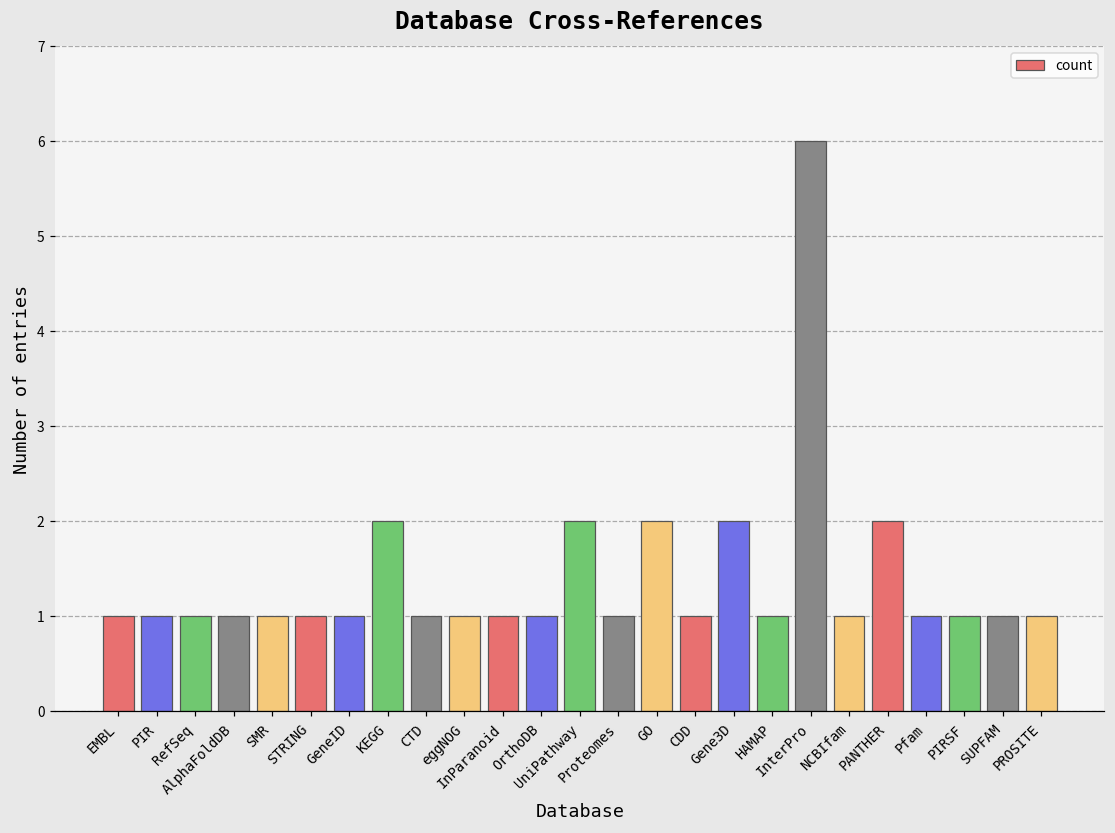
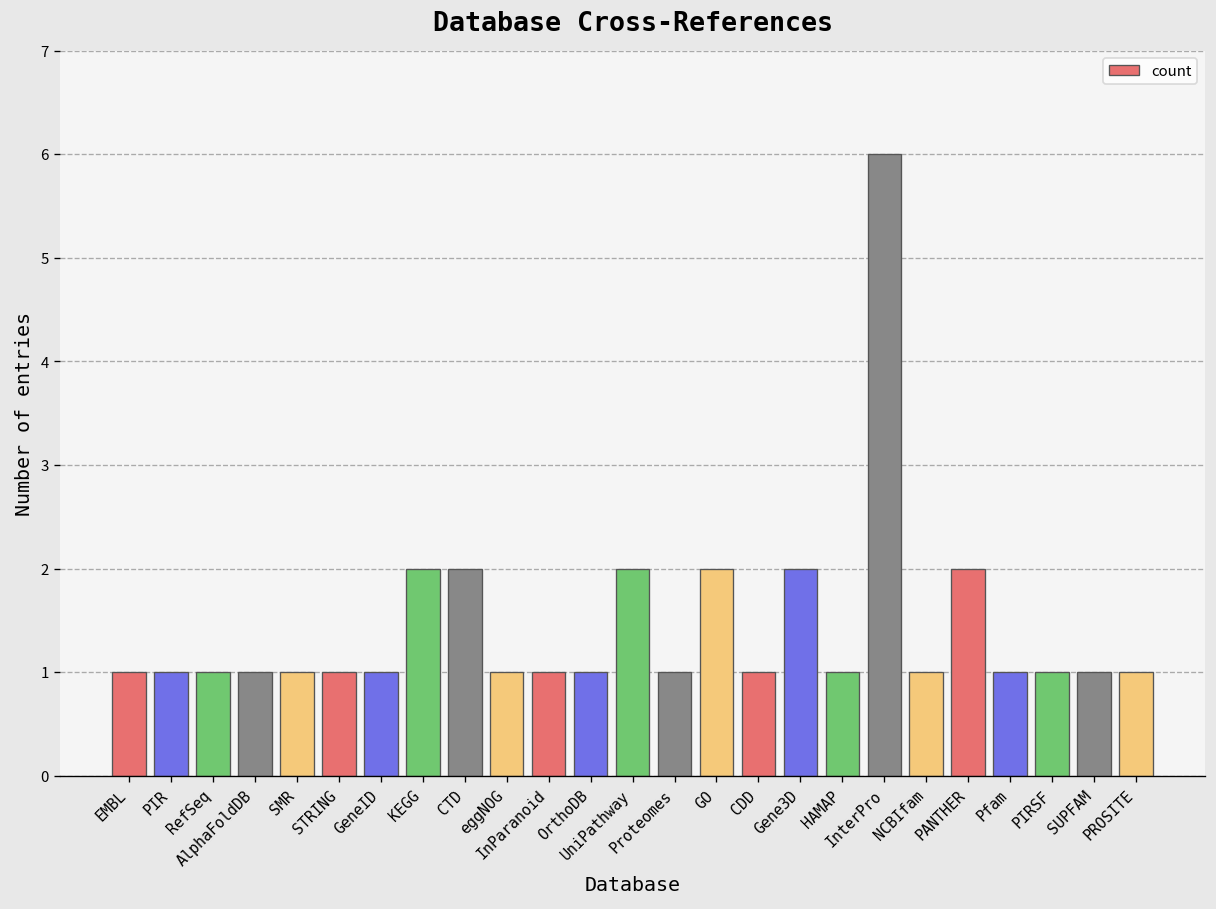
  {
    "EMBL": 1,
    "PIR": 1,
    "RefSeq": 1,
    "AlphaFoldDB": 1,
    "SMR": 1,
    "STRING": 1,
    "GeneID": 1,
    "KEGG": 2,
-   "CTD": 1,
+   "CTD": 2,
    "eggNOG": 1,
    "InParanoid": 1,
    "OrthoDB": 1,
    "UniPathway": 2,
    "Proteomes": 1,
    "GO": 2,
    "CDD": 1,
    "Gene3D": 2,
    "HAMAP": 1,
    "InterPro": 6,
    "NCBIfam": 1,
    "PANTHER": 2,
    "Pfam": 1,
    "PIRSF": 1,
    "SUPFAM": 1,
    "PROSITE": 1
  }
